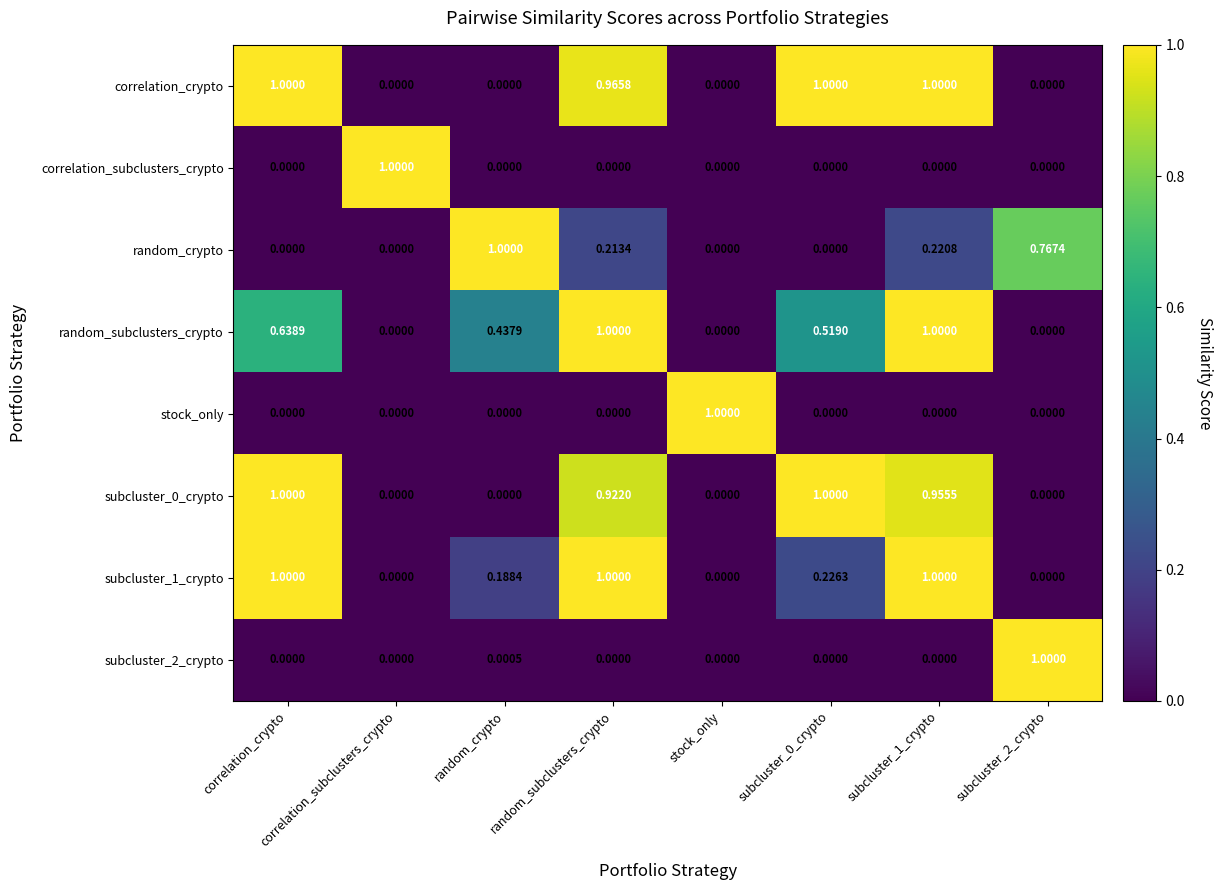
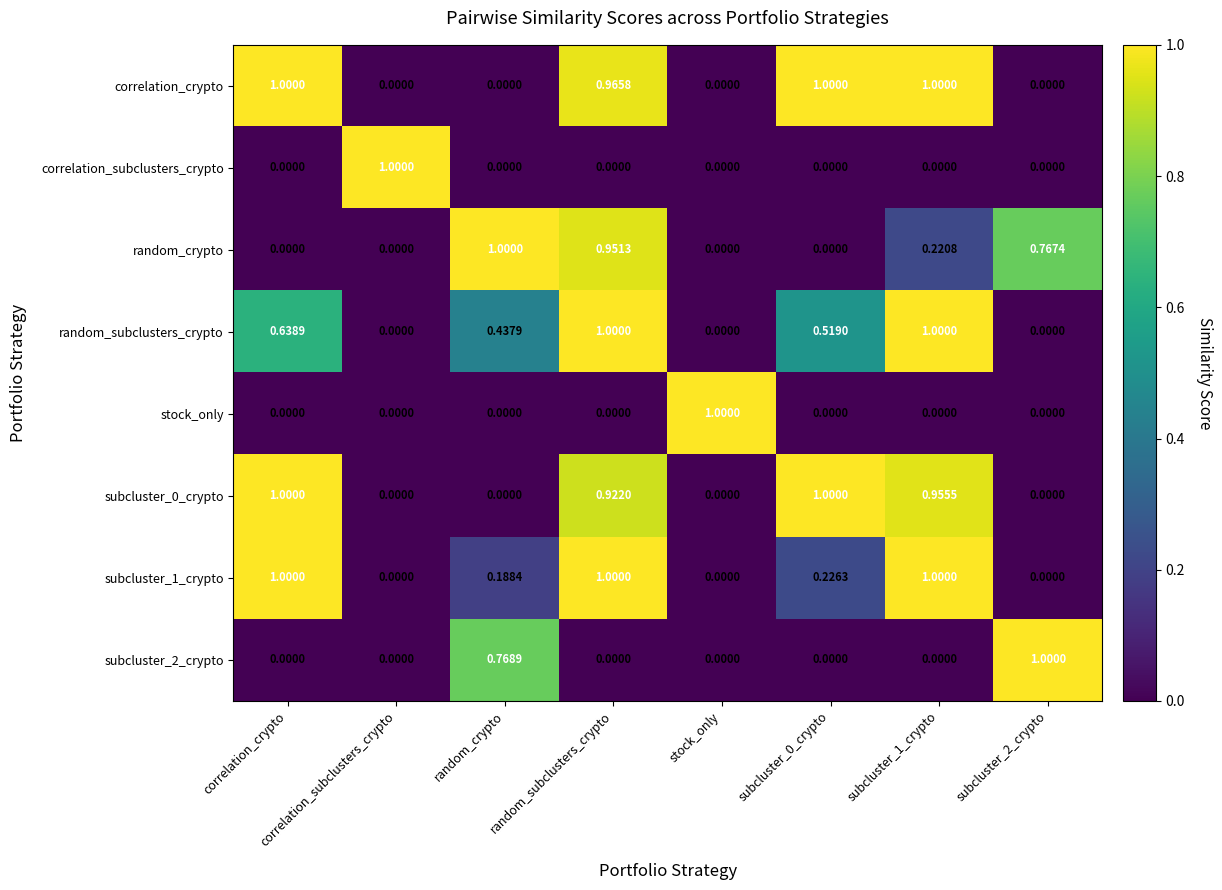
  {
    "correlation_crypto": {
      "correlation_crypto": 1.0000,
      "correlation_subclusters_crypto": 0.0000,
      "random_crypto": 0.0000,
      "random_subclusters_crypto": 0.9658,
      "stock_only": 0.0000,
      "subcluster_0_crypto": 1.0000,
      "subcluster_1_crypto": 1.0000,
      "subcluster_2_crypto": 0.0000
    },
    "correlation_subclusters_crypto": {
      "correlation_crypto": 0.0000,
      "correlation_subclusters_crypto": 1.0000,
      "random_crypto": 0.0000,
      "random_subclusters_crypto": 0.0000,
      "stock_only": 0.0000,
      "subcluster_0_crypto": 0.0000,
      "subcluster_1_crypto": 0.0000,
      "subcluster_2_crypto": 0.0000
    },
    "random_crypto": {
      "correlation_crypto": 0.0000,
      "correlation_subclusters_crypto": 0.0000,
      "random_crypto": 1.0000,
-     "random_subclusters_crypto": 0.2134,
+     "random_subclusters_crypto": 0.9513,
      "stock_only": 0.0000,
      "subcluster_0_crypto": 0.0000,
      "subcluster_1_crypto": 0.2208,
      "subcluster_2_crypto": 0.7674
    },
    "random_subclusters_crypto": {
      "correlation_crypto": 0.6389,
      "correlation_subclusters_crypto": 0.0000,
      "random_crypto": 0.4379,
      "random_subclusters_crypto": 1.0000,
      "stock_only": 0.0000,
      "subcluster_0_crypto": 0.5190,
      "subcluster_1_crypto": 1.0000,
      "subcluster_2_crypto": 0.0000
    },
    "stock_only": {
      "correlation_crypto": 0.0000,
      "correlation_subclusters_crypto": 0.0000,
      "random_crypto": 0.0000,
      "random_subclusters_crypto": 0.0000,
      "stock_only": 1.0000,
      "subcluster_0_crypto": 0.0000,
      "subcluster_1_crypto": 0.0000,
      "subcluster_2_crypto": 0.0000
    },
    "subcluster_0_crypto": {
      "correlation_crypto": 1.0000,
      "correlation_subclusters_crypto": 0.0000,
      "random_crypto": 0.0000,
      "random_subclusters_crypto": 0.9220,
      "stock_only": 0.0000,
      "subcluster_0_crypto": 1.0000,
      "subcluster_1_crypto": 0.9555,
      "subcluster_2_crypto": 0.0000
    },
    "subcluster_1_crypto": {
      "correlation_crypto": 1.0000,
      "correlation_subclusters_crypto": 0.0000,
      "random_crypto": 0.1884,
      "random_subclusters_crypto": 1.0000,
      "stock_only": 0.0000,
      "subcluster_0_crypto": 0.2263,
      "subcluster_1_crypto": 1.0000,
      "subcluster_2_crypto": 0.0000
    },
    "subcluster_2_crypto": {
      "correlation_crypto": 0.0000,
      "correlation_subclusters_crypto": 0.0000,
-     "random_crypto": 0.0005,
+     "random_crypto": 0.7689,
      "random_subclusters_crypto": 0.0000,
      "stock_only": 0.0000,
      "subcluster_0_crypto": 0.0000,
      "subcluster_1_crypto": 0.0000,
      "subcluster_2_crypto": 1.0000
    }
  }
